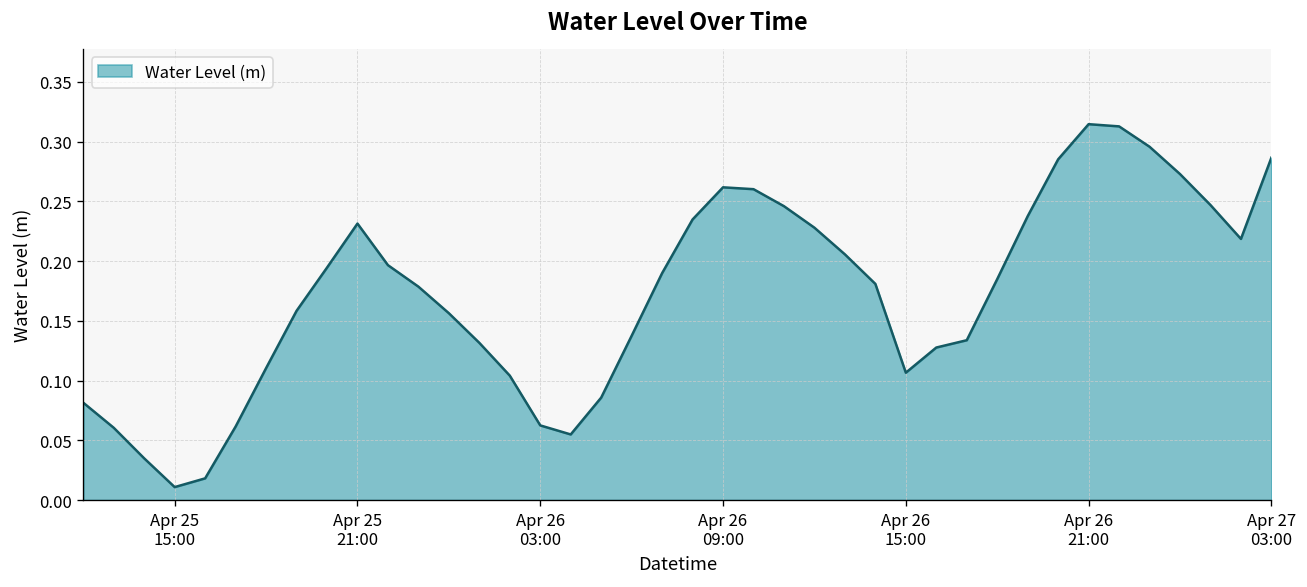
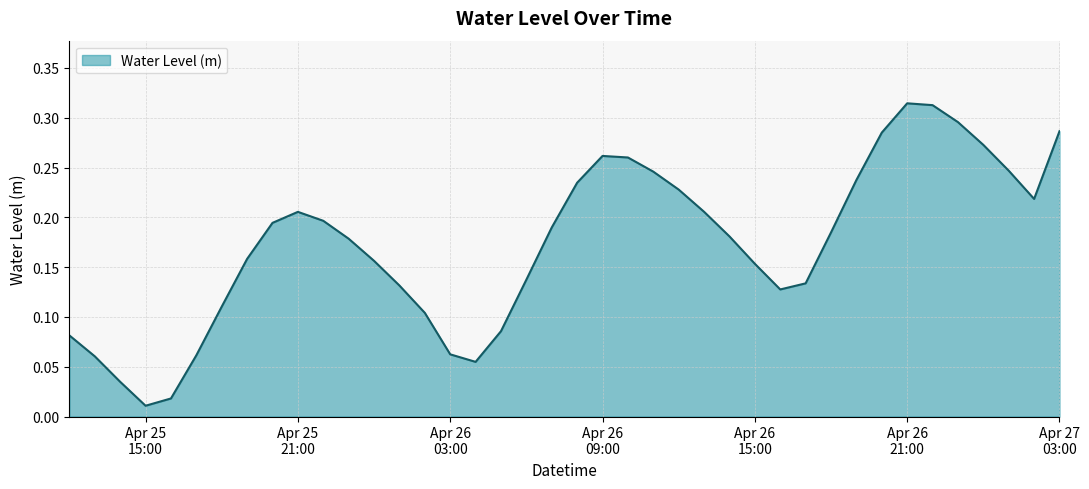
  {
    "Apr 25 15:00": 0.01,
-   "Apr 25 21:00": 0.23,
+   "Apr 25 21:00": 0.21,
    "Apr 26 03:00": 0.06,
    "Apr 26 09:00": 0.26,
-   "Apr 26 15:00": 0.11,
+   "Apr 26 15:00": 0.15,
    "Apr 26 21:00": 0.31,
    "Apr 27 03:00": 0.29
  }
